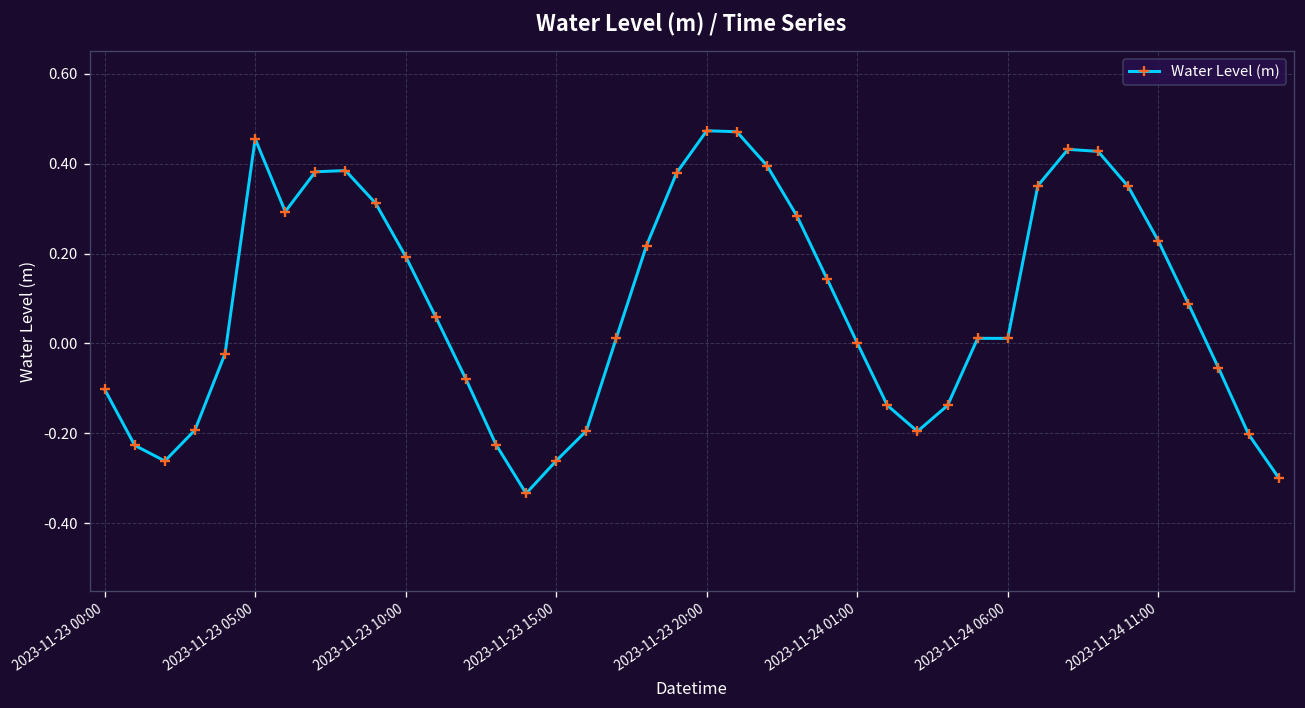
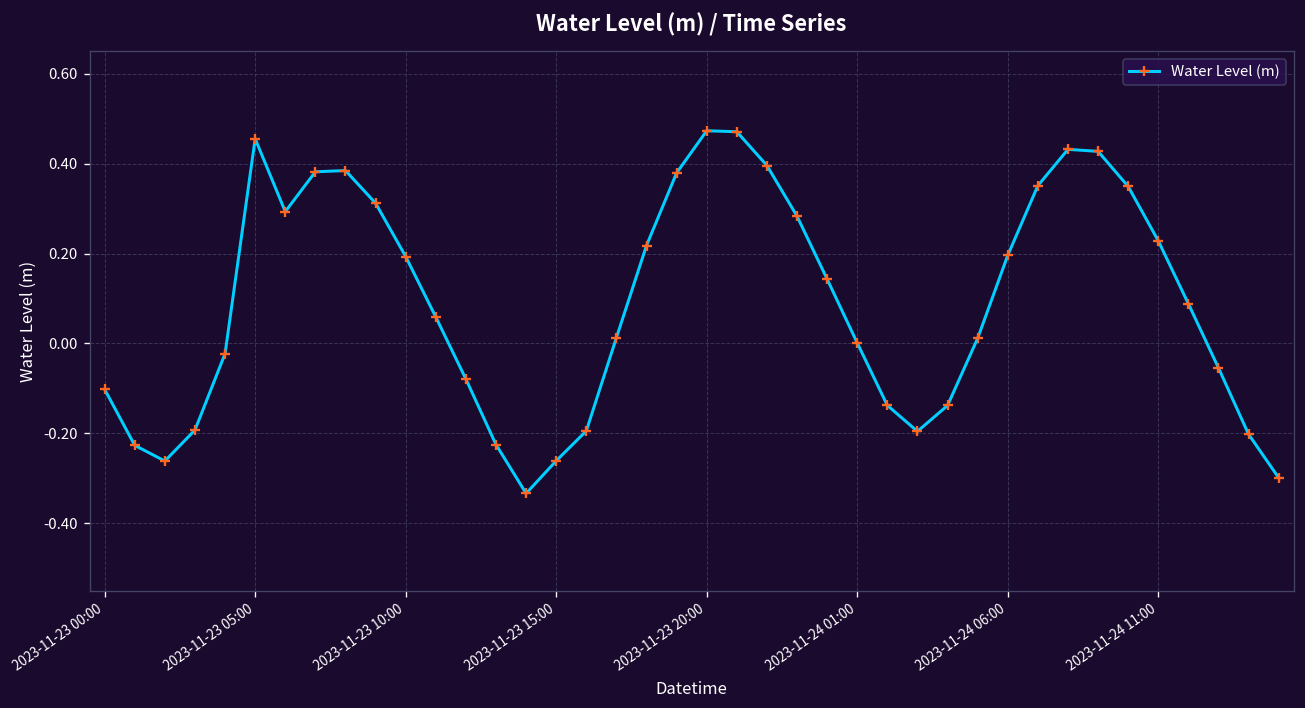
  {
    "2023-11-23 00:00": -0.10,
    "2023-11-23 05:00": 0.46,
    "2023-11-23 10:00": 0.19,
    "2023-11-23 15:00": -0.26,
    "2023-11-23 20:00": 0.47,
    "2023-11-24 01:00": 0.00,
-   "2023-11-24 06:00": 0.01,
+   "2023-11-24 06:00": 0.20,
    "2023-11-24 11:00": 0.23
  }
